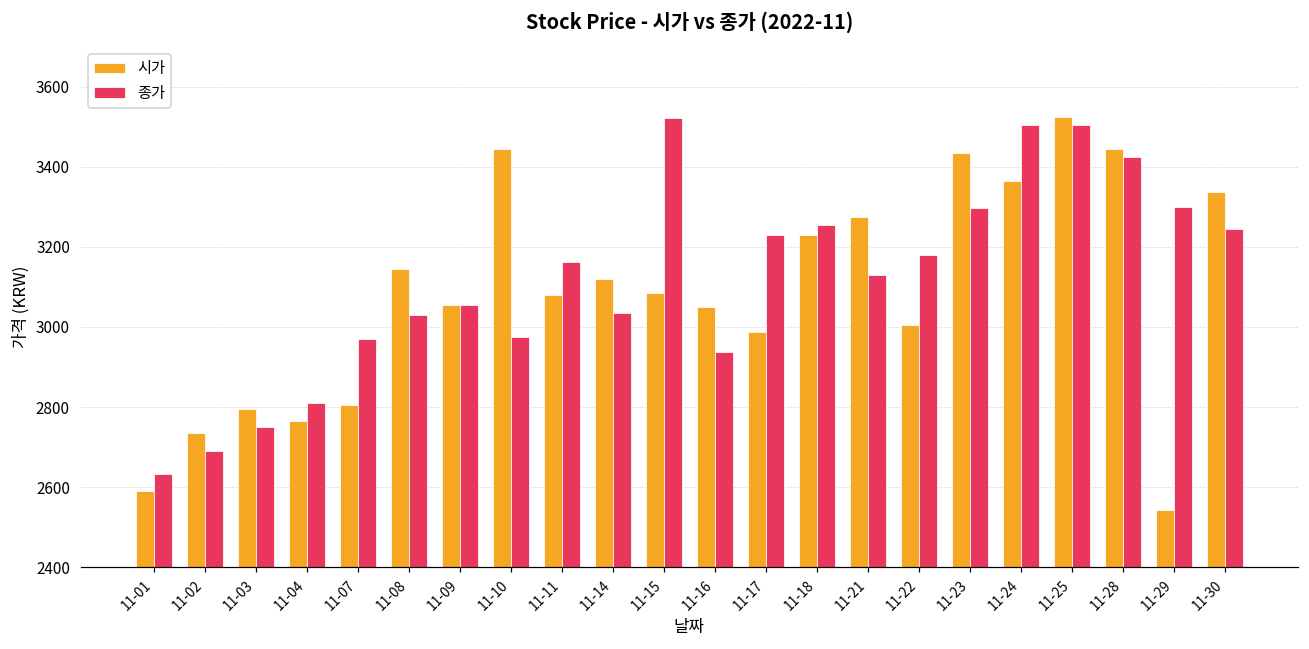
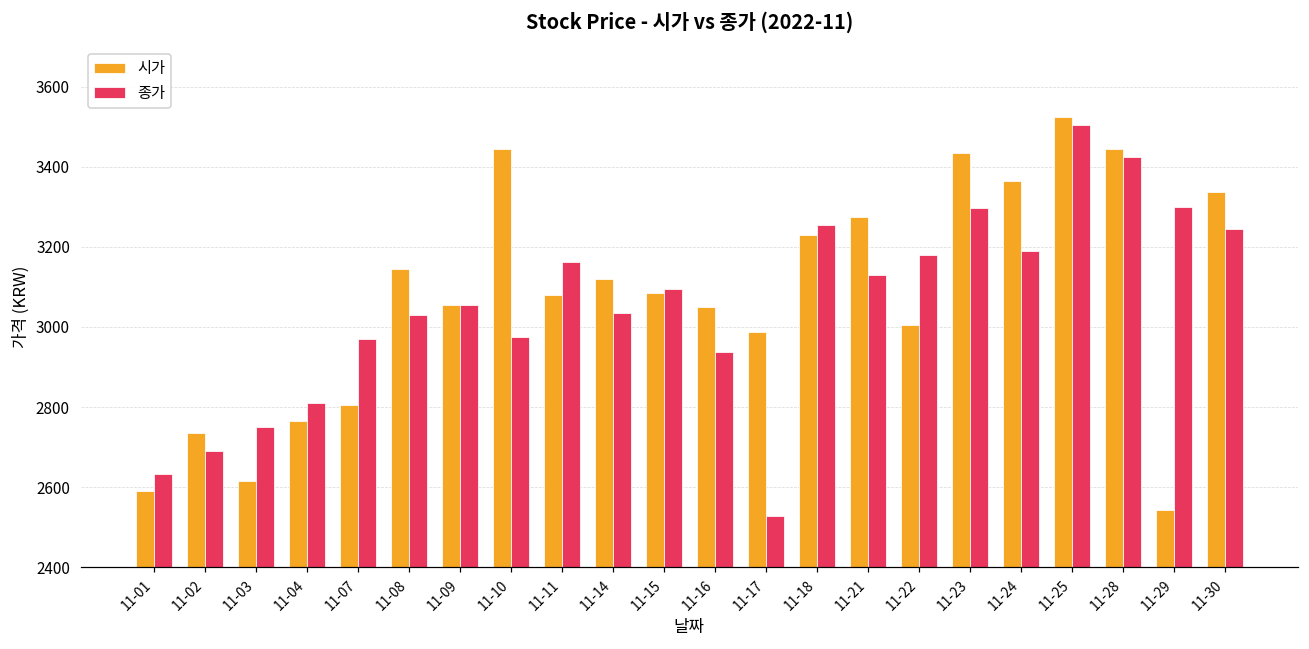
  {
    "시가": {
      "11-01": 2590,
      "11-02": 2740,
-     "11-03": 2800,
+     "11-03": 2620,
      "11-04": 2770,
      "11-07": 2810,
      "11-08": 3150,
      "11-09": 3060,
      "11-10": 3450,
      "11-11": 3080,
      "11-14": 3120,
      "11-15": 3090,
      "11-16": 3050,
      "11-17": 2990,
      "11-18": 3230,
      "11-21": 3280,
      "11-22": 3010,
      "11-23": 3430,
      "11-24": 3370,
      "11-25": 3530,
      "11-28": 3440,
      "11-29": 2540,
      "11-30": 3340
    },
    "종가": {
      "11-01": 2630,
      "11-02": 2690,
      "11-03": 2750,
      "11-04": 2810,
      "11-07": 2970,
      "11-08": 3030,
      "11-09": 3060,
      "11-10": 2980,
      "11-11": 3160,
      "11-14": 3040,
-     "11-15": 3520,
+     "11-15": 3100,
      "11-16": 2940,
-     "11-17": 3230,
+     "11-17": 2530,
      "11-18": 3260,
      "11-21": 3130,
      "11-22": 3180,
      "11-23": 3300,
-     "11-24": 3510,
+     "11-24": 3190,
      "11-25": 3510,
      "11-28": 3430,
      "11-29": 3300,
      "11-30": 3250
    }
  }
